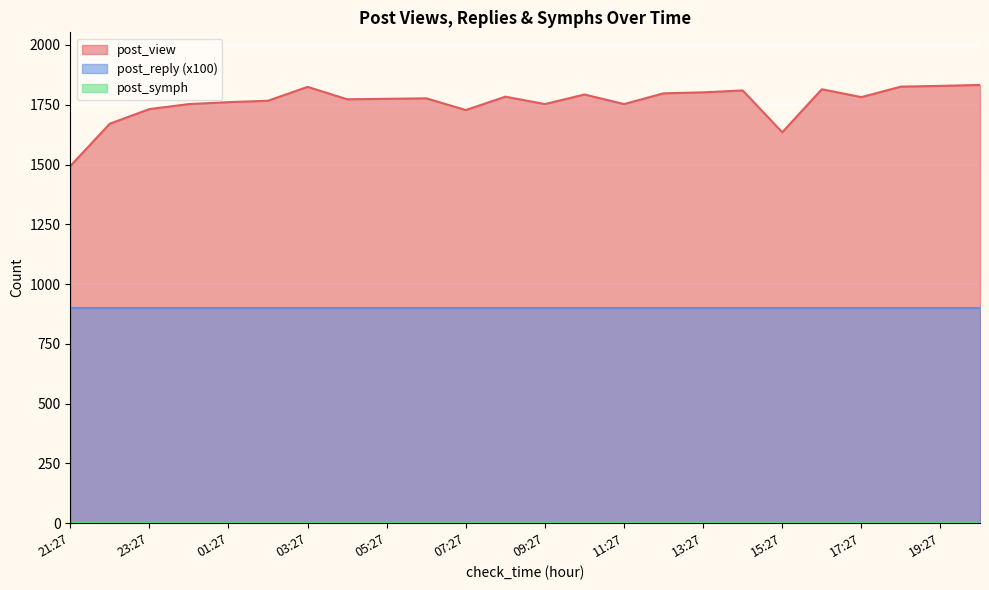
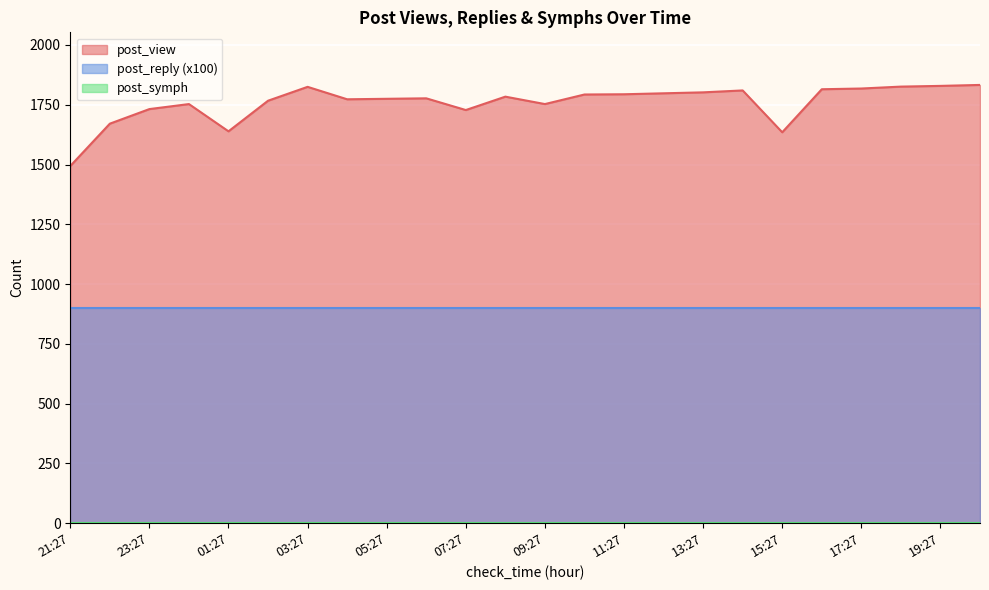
  {
    "post_view": {
      "21:27": 1490,
      "23:27": 1730,
-     "01:27": 1760,
+     "01:27": 1640,
      "03:27": 1830,
      "05:27": 1780,
      "07:27": 1730,
      "09:27": 1750,
-     "11:27": 1750,
+     "11:27": 1790,
      "13:27": 1800,
      "15:27": 1640,
-     "17:27": 1780,
+     "17:27": 1820,
      "19:27": 1830
    },
    "post_reply (x100)": {
      "21:27": 900,
      "23:27": 900,
      "01:27": 900,
      "03:27": 900,
      "05:27": 900,
      "07:27": 900,
      "09:27": 900,
      "11:27": 900,
      "13:27": 900,
      "15:27": 900,
      "17:27": 900,
      "19:27": 900
    },
    "post_symph": {
      "21:27": 0,
      "23:27": 0,
      "01:27": 0,
      "03:27": 0,
      "05:27": 0,
      "07:27": 0,
      "09:27": 0,
      "11:27": 0,
      "13:27": 0,
      "15:27": 0,
      "17:27": 0,
      "19:27": 0
    }
  }
